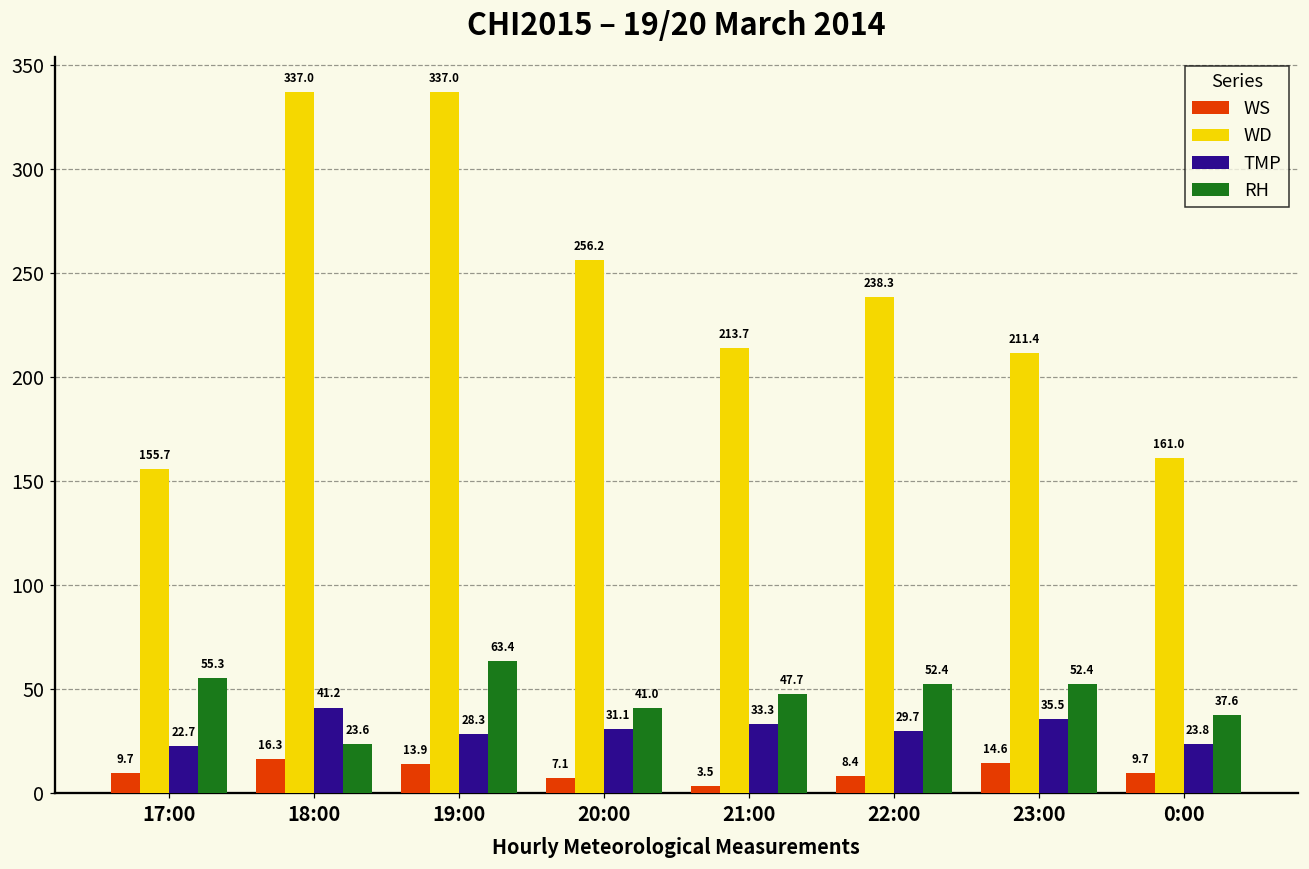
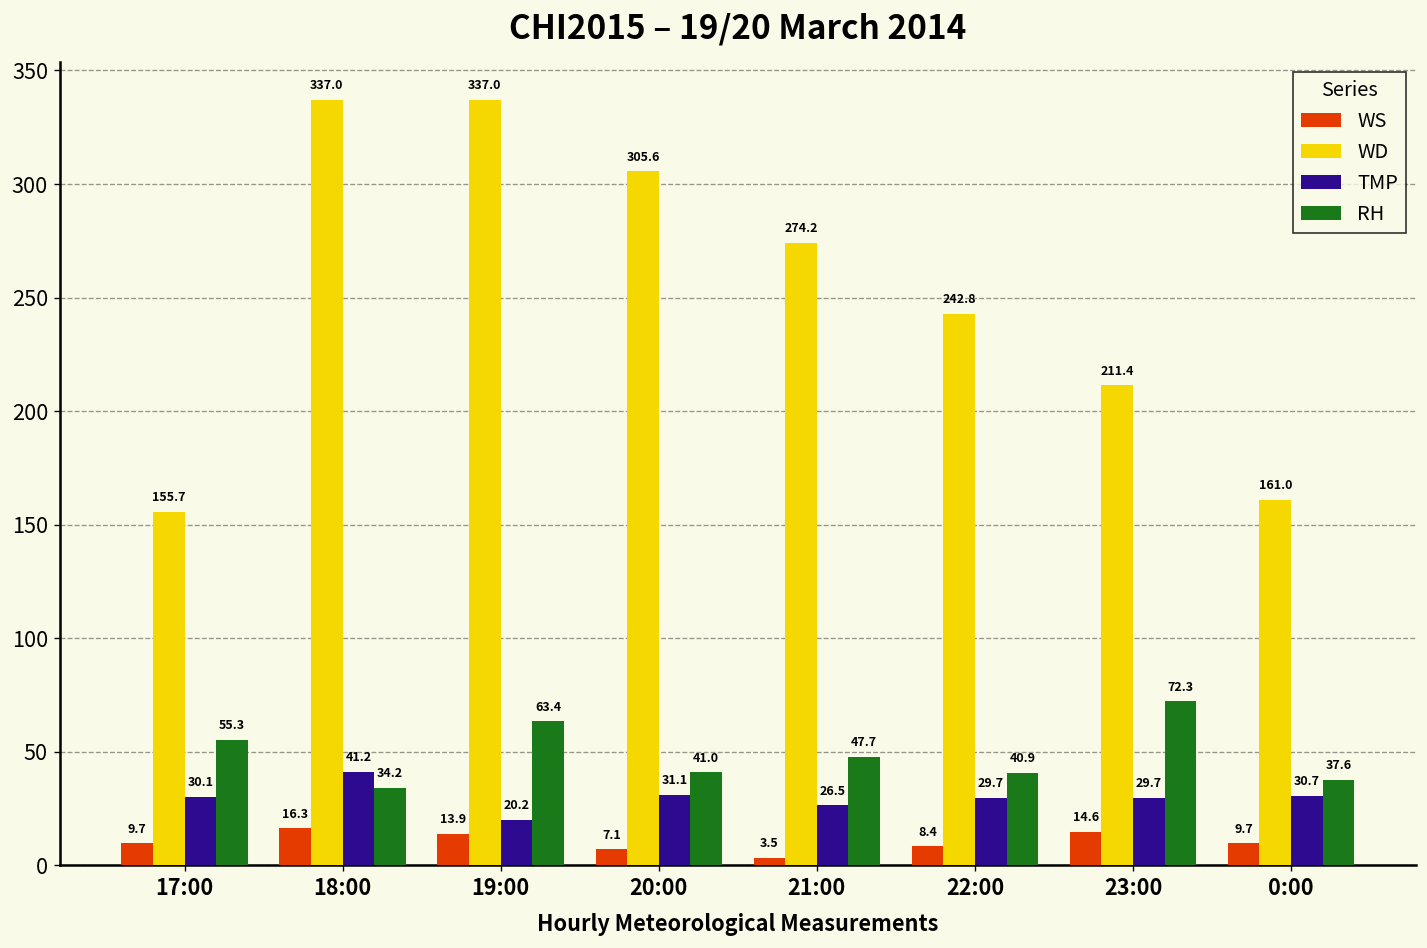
  {
    "WS": {
      "17:00": 9.7,
      "18:00": 16.3,
      "19:00": 13.9,
      "20:00": 7.1,
      "21:00": 3.5,
      "22:00": 8.4,
      "23:00": 14.6,
      "0:00": 9.7
    },
    "WD": {
      "17:00": 155.7,
      "18:00": 337.0,
      "19:00": 337.0,
-     "20:00": 256.2,
-     "21:00": 213.7,
-     "22:00": 238.3,
+     "20:00": 305.6,
+     "21:00": 274.2,
+     "22:00": 242.8,
      "23:00": 211.4,
      "0:00": 161.0
    },
    "TMP": {
-     "17:00": 22.7,
+     "17:00": 30.1,
      "18:00": 41.2,
-     "19:00": 28.3,
+     "19:00": 20.2,
      "20:00": 31.1,
-     "21:00": 33.3,
+     "21:00": 26.5,
      "22:00": 29.7,
-     "23:00": 35.5,
-     "0:00": 23.8
+     "23:00": 29.7,
+     "0:00": 30.7
    },
    "RH": {
      "17:00": 55.3,
-     "18:00": 23.6,
+     "18:00": 34.2,
      "19:00": 63.4,
      "20:00": 41.0,
      "21:00": 47.7,
-     "22:00": 52.4,
-     "23:00": 52.4,
+     "22:00": 40.9,
+     "23:00": 72.3,
      "0:00": 37.6
    }
  }
